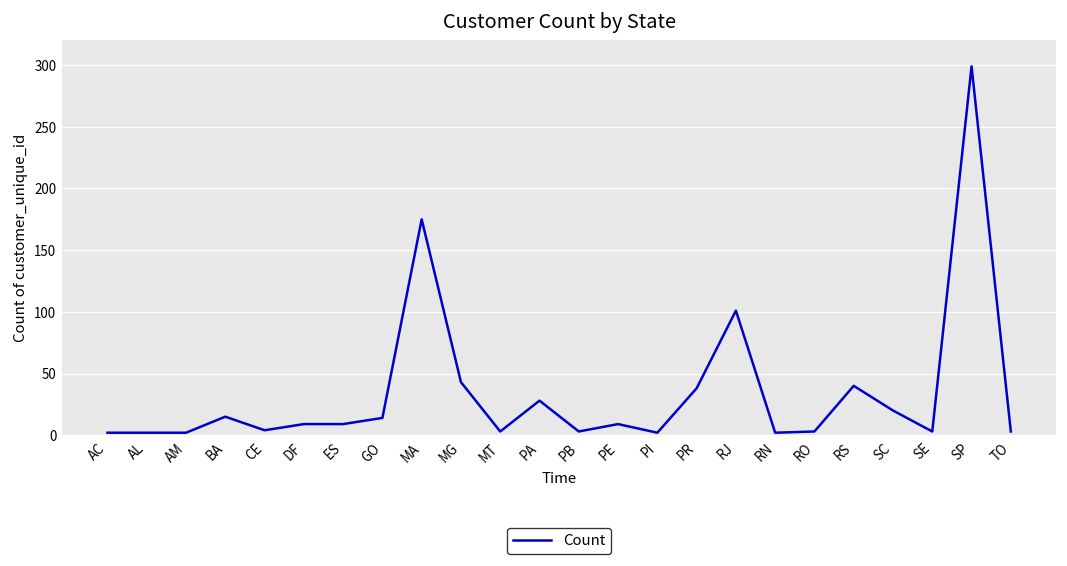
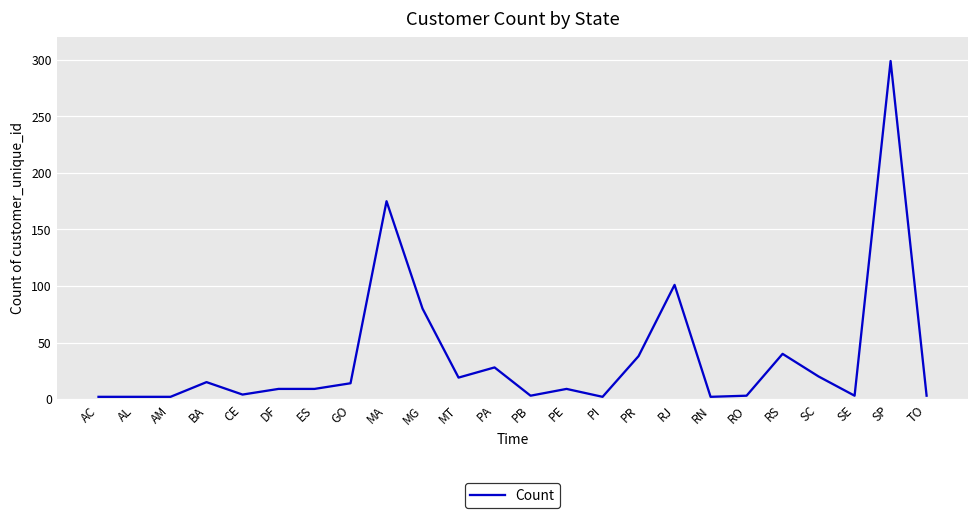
  {
    "AC": 2,
    "AL": 2,
    "AM": 2,
    "BA": 15,
    "CE": 4,
    "DF": 9,
    "ES": 9,
    "GO": 14,
    "MA": 175,
-   "MG": 43,
-   "MT": 3,
+   "MG": 80,
+   "MT": 19,
    "PA": 28,
    "PB": 3,
    "PE": 9,
    "PI": 2,
    "PR": 38,
    "RJ": 101,
    "RN": 2,
    "RO": 3,
    "RS": 40,
    "SC": 20,
    "SE": 3,
    "SP": 299,
    "TO": 3
  }
